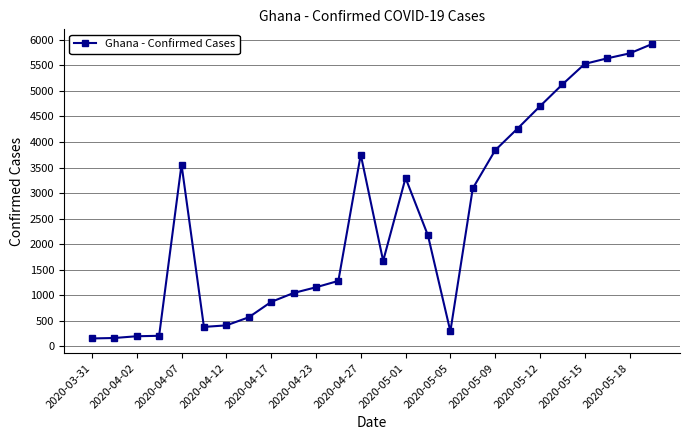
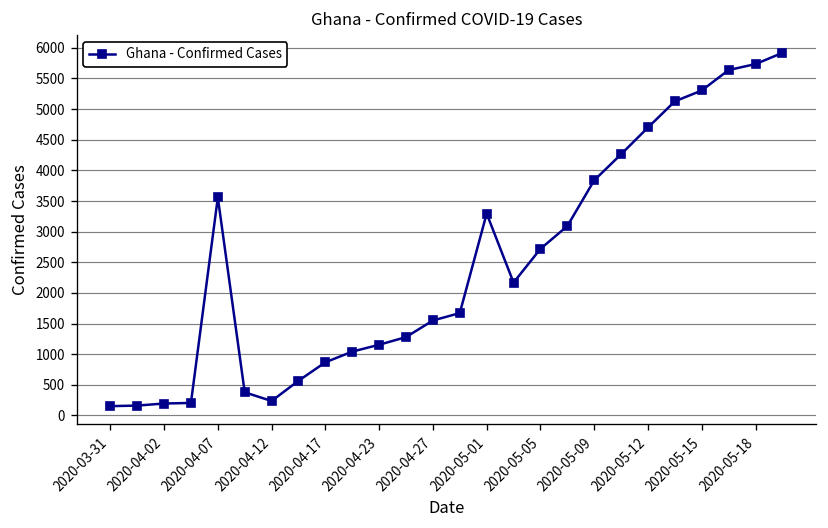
  {
    "2020-03-31": 200,
    "2020-04-02": 200,
    "2020-04-07": 3600,
-   "2020-04-12": 400,
+   "2020-04-12": 200,
    "2020-04-17": 900,
    "2020-04-23": 1200,
-   "2020-04-27": 3800,
+   "2020-04-27": 1600,
    "2020-05-01": 3300,
-   "2020-05-05": 300,
+   "2020-05-05": 2700,
    "2020-05-09": 3800,
    "2020-05-12": 4700,
-   "2020-05-15": 5500,
+   "2020-05-15": 5300,
    "2020-05-18": 5700
  }
